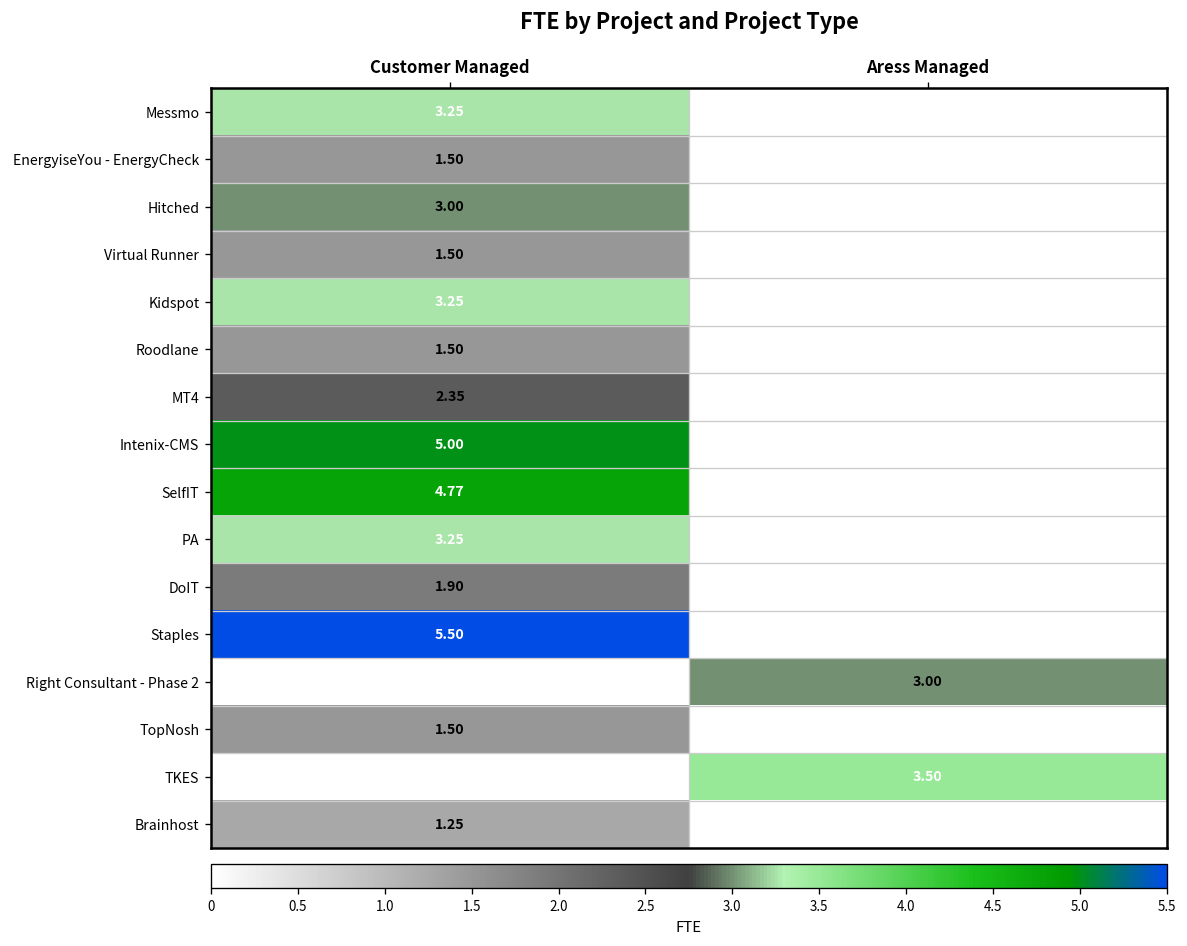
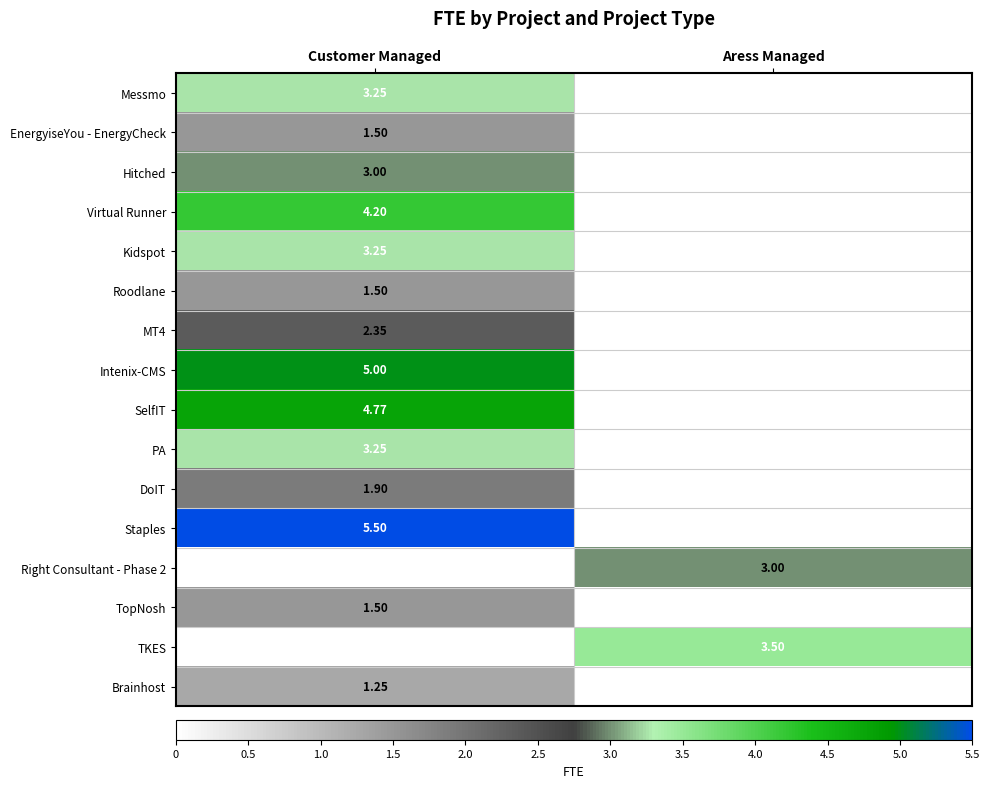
  {
    "Messmo": {
      "Customer Managed": 3.25
    },
    "EnergyiseYou - EnergyCheck": {
      "Customer Managed": 1.50
    },
    "Hitched": {
      "Customer Managed": 3.00
    },
    "Virtual Runner": {
-     "Customer Managed": 1.50
+     "Customer Managed": 4.20
    },
    "Kidspot": {
      "Customer Managed": 3.25
    },
    "Roodlane": {
      "Customer Managed": 1.50
    },
    "MT4": {
      "Customer Managed": 2.35
    },
    "Intenix-CMS": {
      "Customer Managed": 5.00
    },
    "SelfIT": {
      "Customer Managed": 4.77
    },
    "PA": {
      "Customer Managed": 3.25
    },
    "DoIT": {
      "Customer Managed": 1.90
    },
    "Staples": {
      "Customer Managed": 5.50
    },
    "Right Consultant - Phase 2": {
      "Aress Managed": 3.00
    },
    "TopNosh": {
      "Customer Managed": 1.50
    },
    "TKES": {
      "Aress Managed": 3.50
    },
    "Brainhost": {
      "Customer Managed": 1.25
    }
  }
